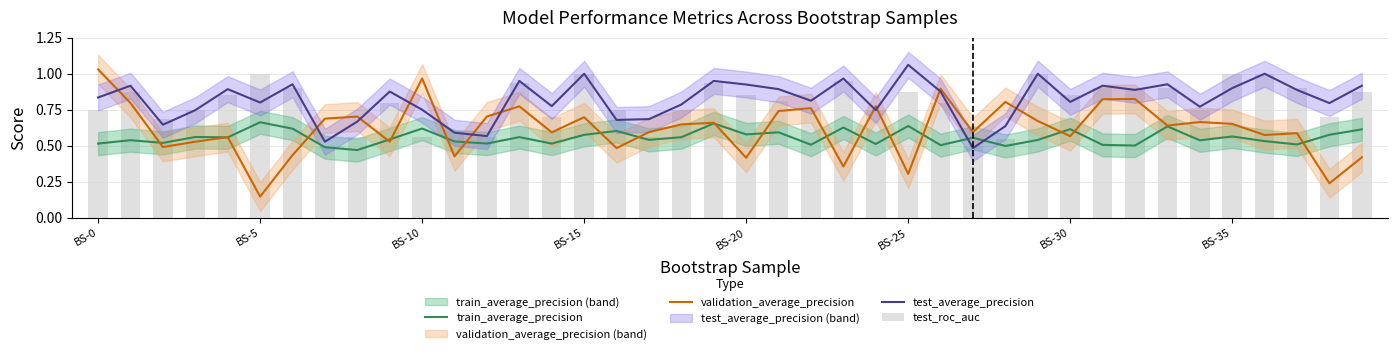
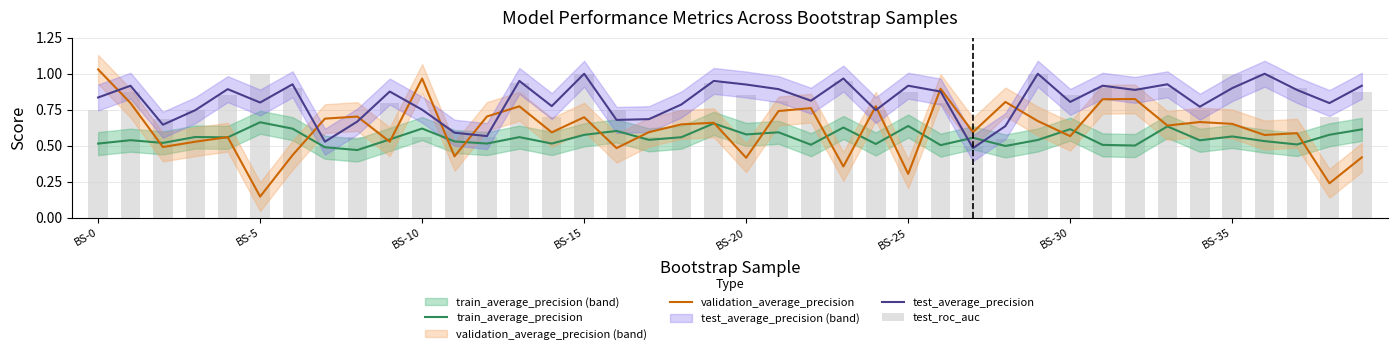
  {
    "validation_average_precision": {
      "BS-0": 1.03,
      "BS-5": 0.15,
      "BS-10": 0.97,
      "BS-15": 0.70,
      "BS-20": 0.42,
      "BS-25": 0.30,
      "BS-30": 0.57
    },
    "test_average_precision": {
      "BS-0": 0.84,
      "BS-5": 0.80,
      "BS-10": 0.75,
      "BS-15": 1.00,
      "BS-20": 0.93,
-     "BS-25": 1.06,
+     "BS-25": 0.92,
      "BS-30": 0.80,
      "BS-35": 0.90
    }
  }
